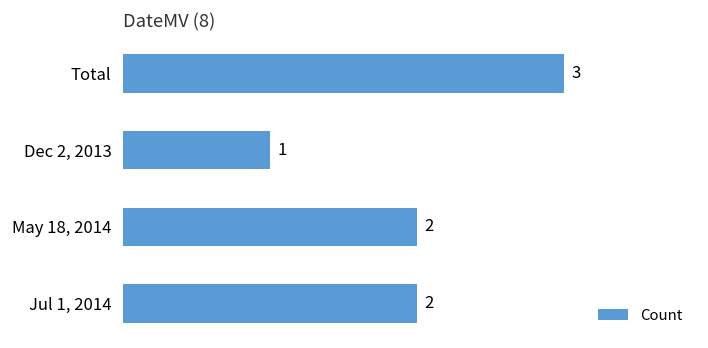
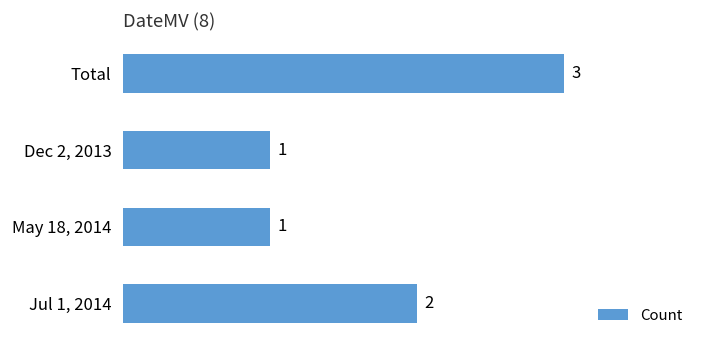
  {
    "Total": 3,
    "Dec 2, 2013": 1,
-   "May 18, 2014": 2,
+   "May 18, 2014": 1,
    "Jul 1, 2014": 2
  }
